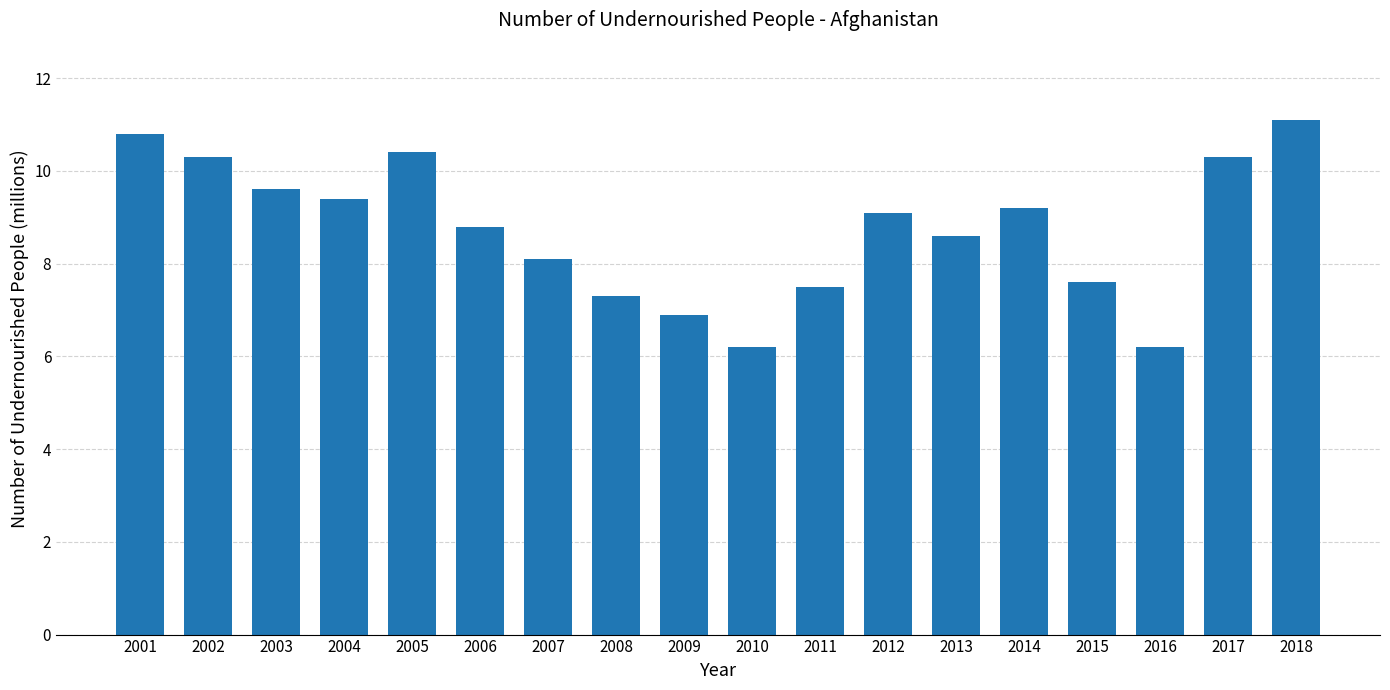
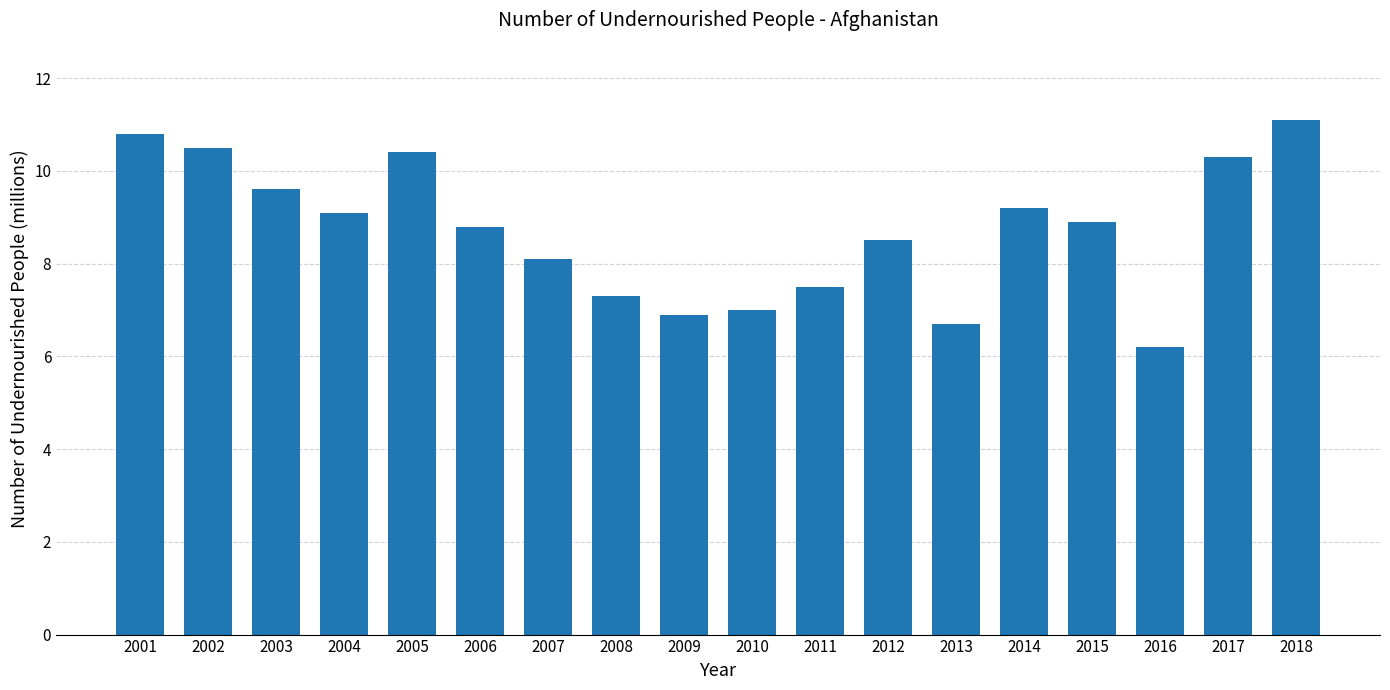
  {
    "2001": 10.8,
-   "2002": 10.3,
+   "2002": 10.5,
    "2003": 9.6,
-   "2004": 9.4,
+   "2004": 9.1,
    "2005": 10.4,
    "2006": 8.8,
    "2007": 8.1,
    "2008": 7.3,
    "2009": 6.9,
-   "2010": 6.2,
+   "2010": 7.0,
    "2011": 7.5,
-   "2012": 9.1,
-   "2013": 8.6,
+   "2012": 8.5,
+   "2013": 6.7,
    "2014": 9.2,
-   "2015": 7.6,
+   "2015": 8.9,
    "2016": 6.2,
    "2017": 10.3,
    "2018": 11.1
  }
